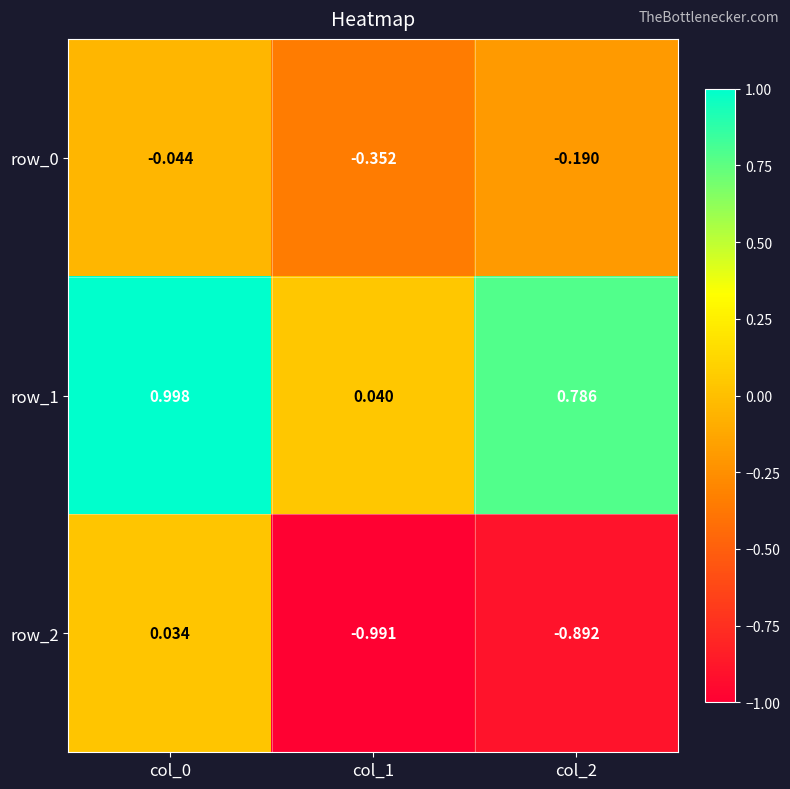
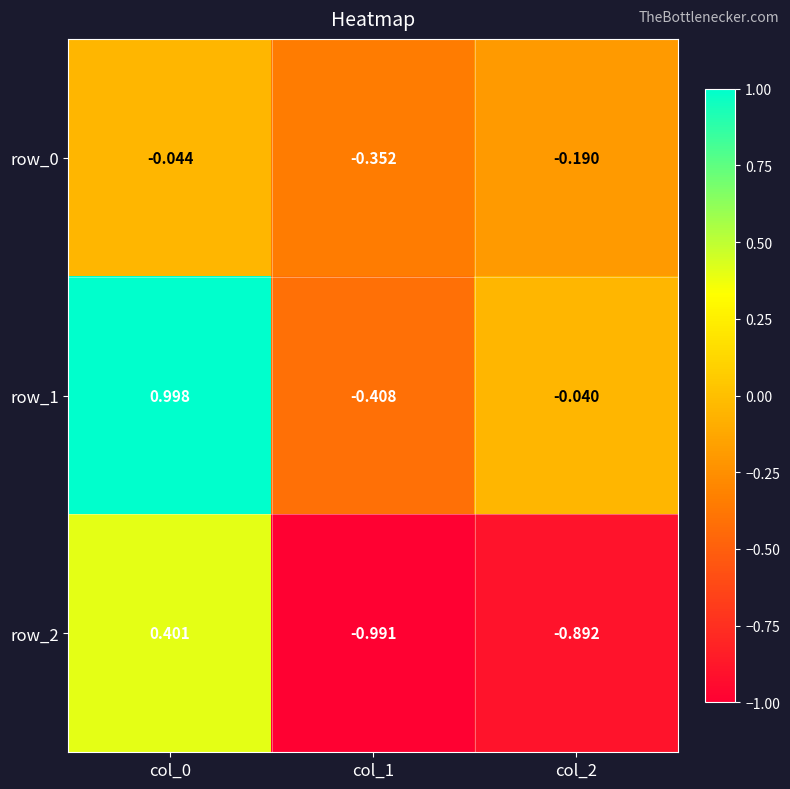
  {
    "row_0": {
      "col_0": -0.044,
      "col_1": -0.352,
      "col_2": -0.190
    },
    "row_1": {
      "col_0": 0.998,
-     "col_1": 0.040,
-     "col_2": 0.786
+     "col_1": -0.408,
+     "col_2": -0.040
    },
    "row_2": {
-     "col_0": 0.034,
+     "col_0": 0.401,
      "col_1": -0.991,
      "col_2": -0.892
    }
  }
